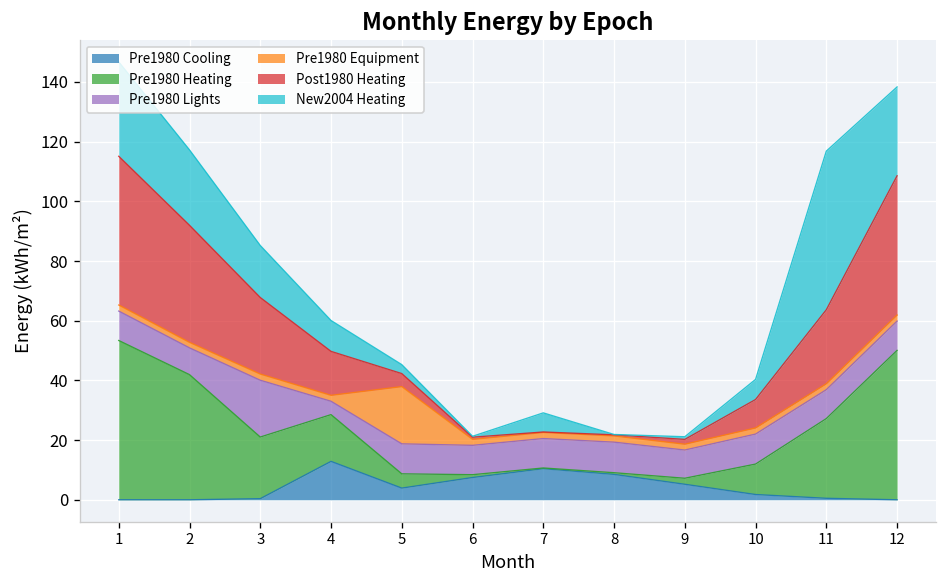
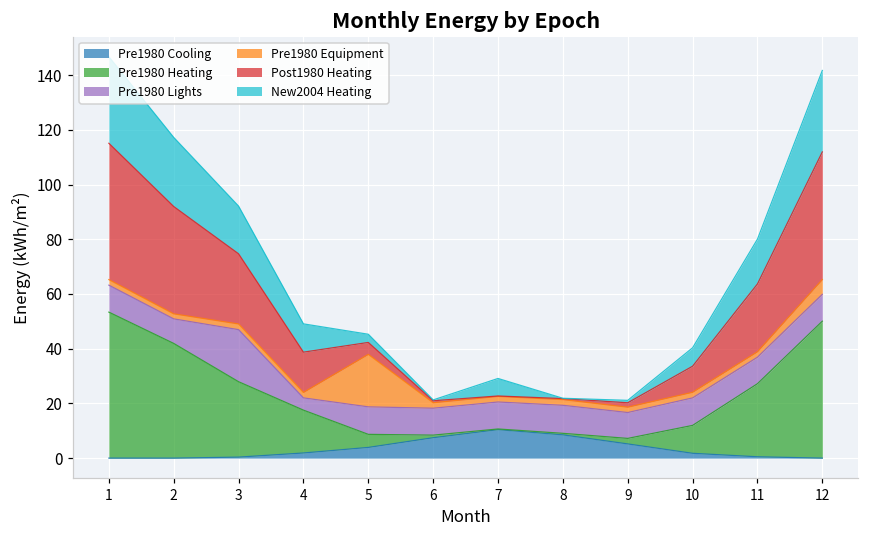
  {
    "Pre1980 Cooling": {
      "1": 0,
      "2": 0,
      "3": 0,
-     "4": 13,
+     "4": 2,
      "5": 4,
      "9": 5,
      "10": 2,
      "11": 0,
      "12": 0
    },
    "Pre1980 Heating": {
      "1": 53,
      "2": 42,
-     "3": 21,
+     "3": 28,
      "4": 16,
      "5": 5,
      "9": 2,
      "10": 10,
      "11": 27,
      "12": 50
    },
    "Pre1980 Lights": {
      "1": 10,
      "2": 9,
      "3": 19,
      "4": 4,
      "5": 10,
      "6": 10,
      "7": 10,
      "8": 10,
      "9": 9,
      "10": 10,
      "11": 10,
      "12": 10
    },
    "Pre1980 Equipment": {
      "1": 2,
      "2": 2,
      "3": 2,
      "4": 2,
      "5": 19,
      "9": 2,
      "10": 2,
      "11": 2,
-     "12": 2
+     "12": 5
    },
    "Post1980 Heating": {
      "1": 50,
      "2": 39,
      "3": 26,
      "4": 15,
      "5": 4,
      "10": 10,
      "11": 25,
      "12": 47
    },
    "New2004 Heating": {
      "2": 25,
      "3": 17,
      "4": 10,
      "5": 3,
      "7": 6,
      "10": 7,
-     "11": 53,
+     "11": 16,
      "12": 30
    }
  }
